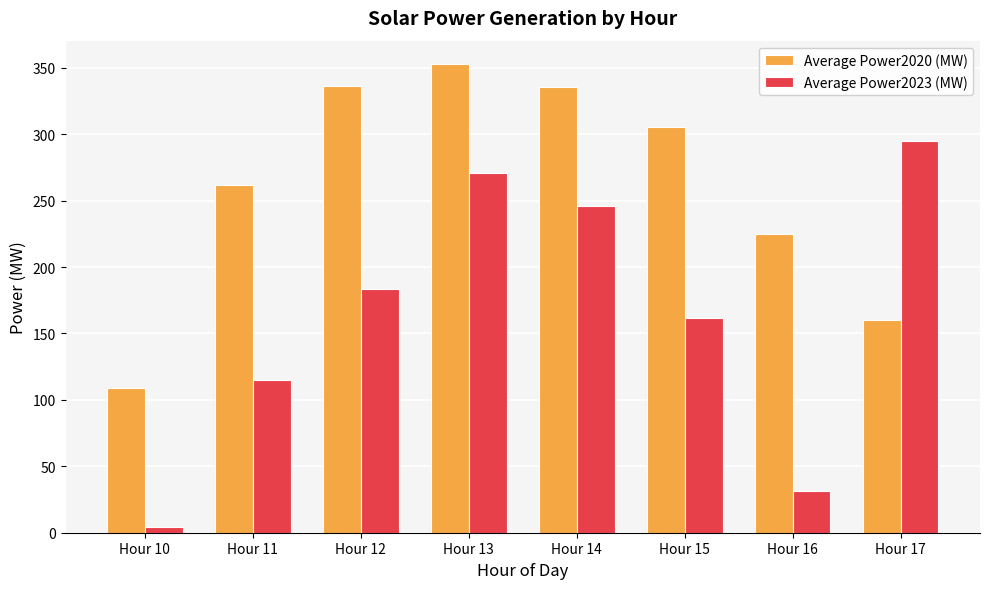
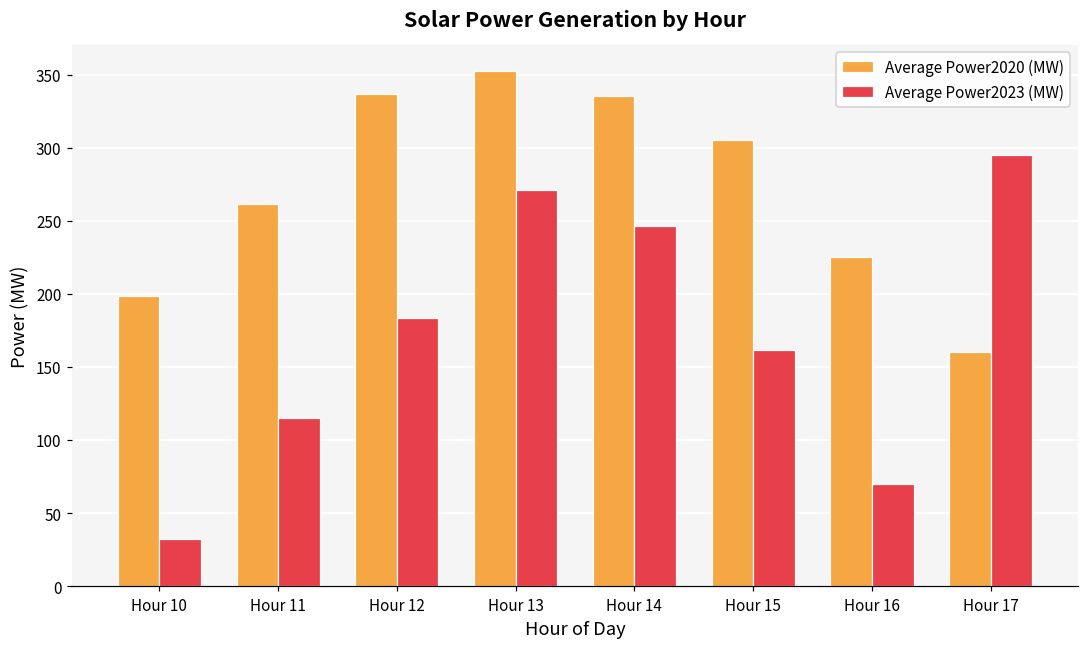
  {
    "Average Power2020 (MW)": {
-     "Hour 10": 109,
+     "Hour 10": 199,
      "Hour 11": 262,
      "Hour 12": 337,
      "Hour 13": 353,
      "Hour 14": 335,
      "Hour 15": 306,
      "Hour 16": 225,
      "Hour 17": 161
    },
    "Average Power2023 (MW)": {
-     "Hour 10": 4,
+     "Hour 10": 32,
      "Hour 11": 115,
      "Hour 12": 183,
      "Hour 13": 271,
      "Hour 14": 246,
      "Hour 15": 161,
-     "Hour 16": 31,
+     "Hour 16": 70,
      "Hour 17": 295
    }
  }
